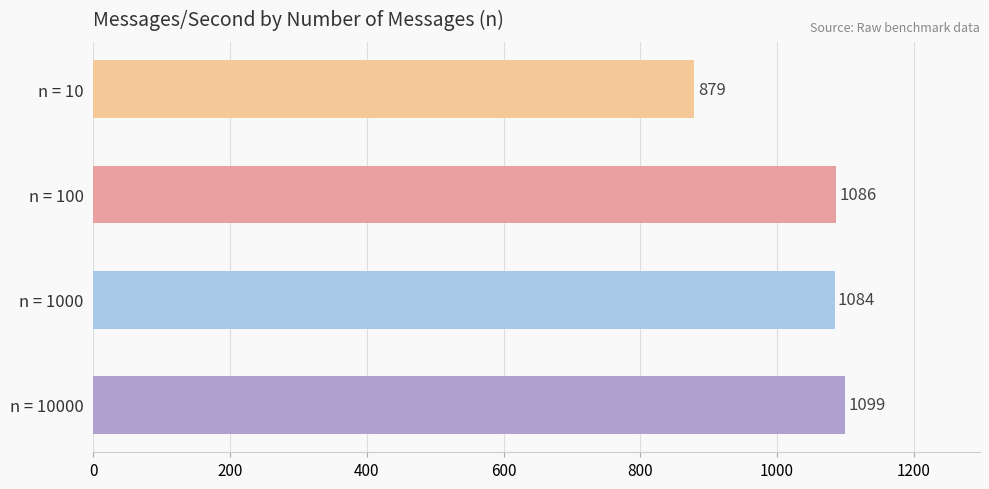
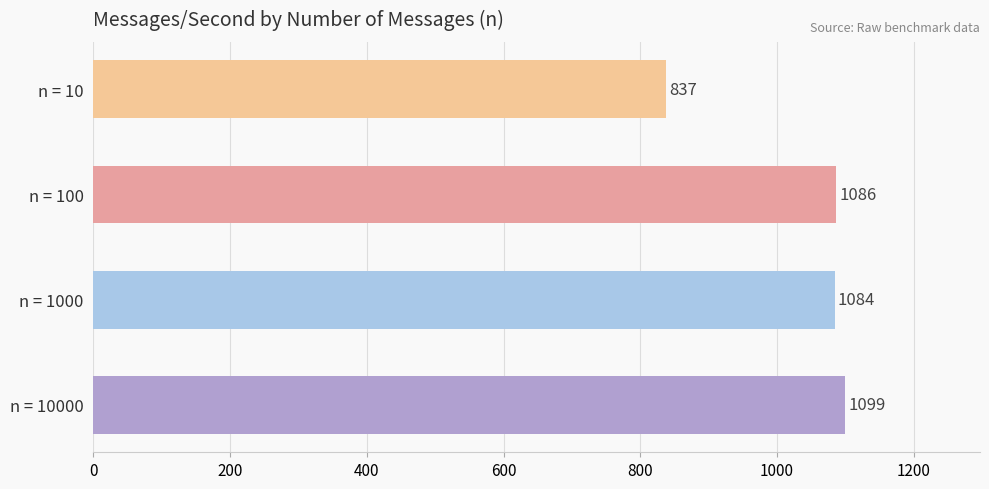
  {
-   "n = 10": 879,
+   "n = 10": 837,
    "n = 100": 1086,
    "n = 1000": 1084,
    "n = 10000": 1099
  }
